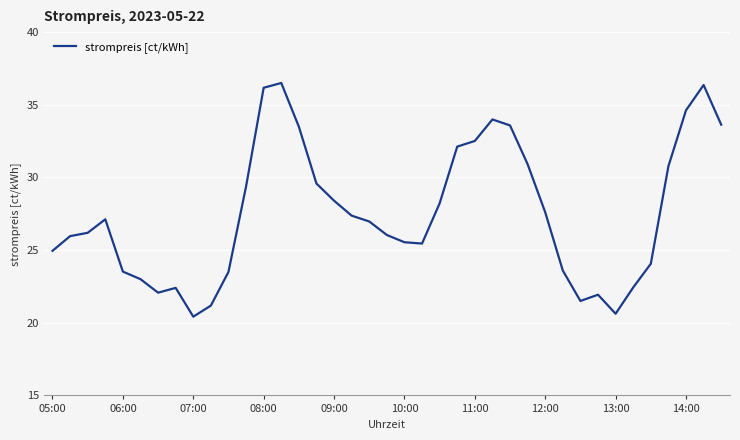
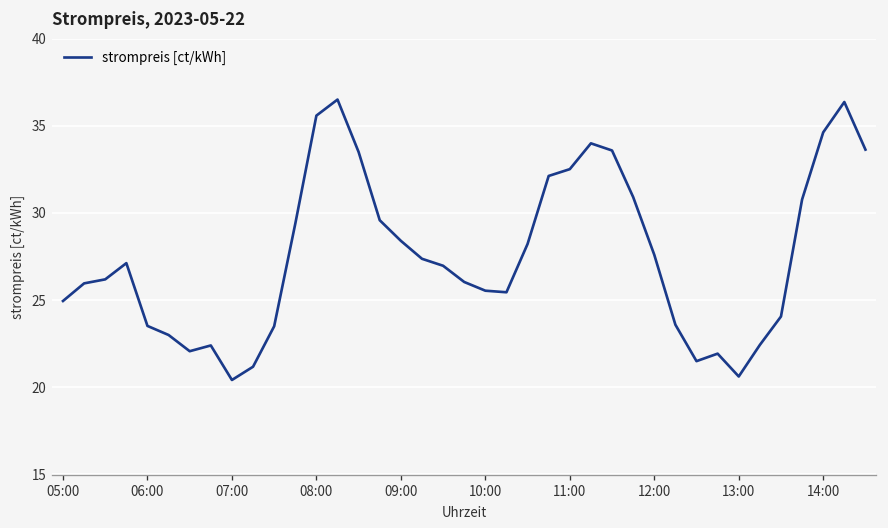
  {
    "05:00": 25.0,
    "06:00": 23.5,
    "07:00": 20.4,
-   "08:00": 36.2,
+   "08:00": 35.6,
    "09:00": 28.4,
    "10:00": 25.5,
    "11:00": 32.5,
    "12:00": 27.6,
    "13:00": 20.6,
    "14:00": 34.6
  }
